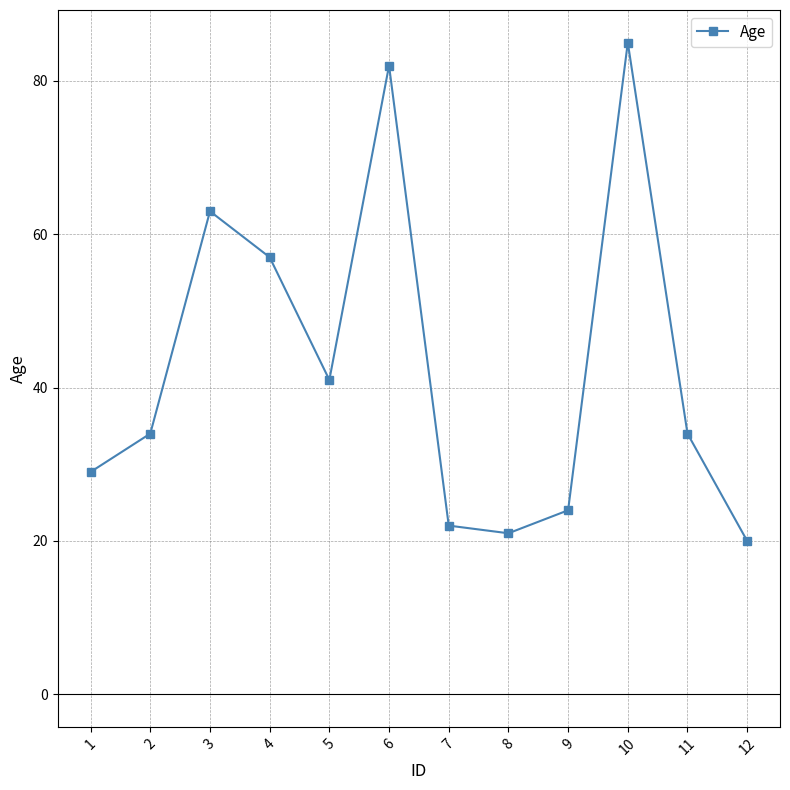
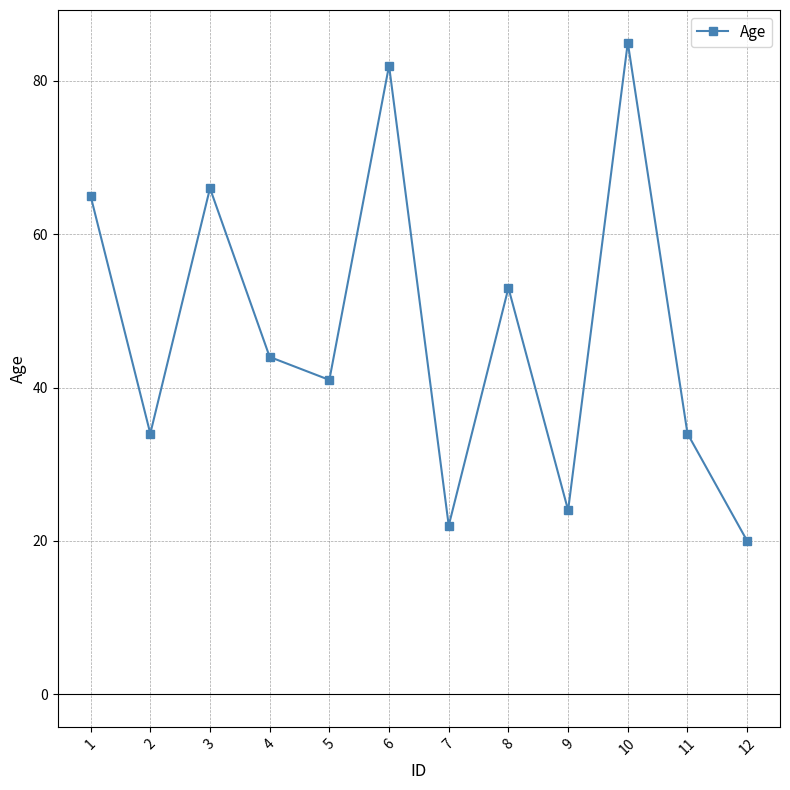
  {
-   "1": 29,
+   "1": 65,
    "2": 34,
-   "3": 63,
-   "4": 57,
+   "3": 66,
+   "4": 44,
    "5": 41,
    "6": 82,
    "7": 22,
-   "8": 21,
+   "8": 53,
    "9": 24,
    "10": 85,
    "11": 34,
    "12": 20
  }
